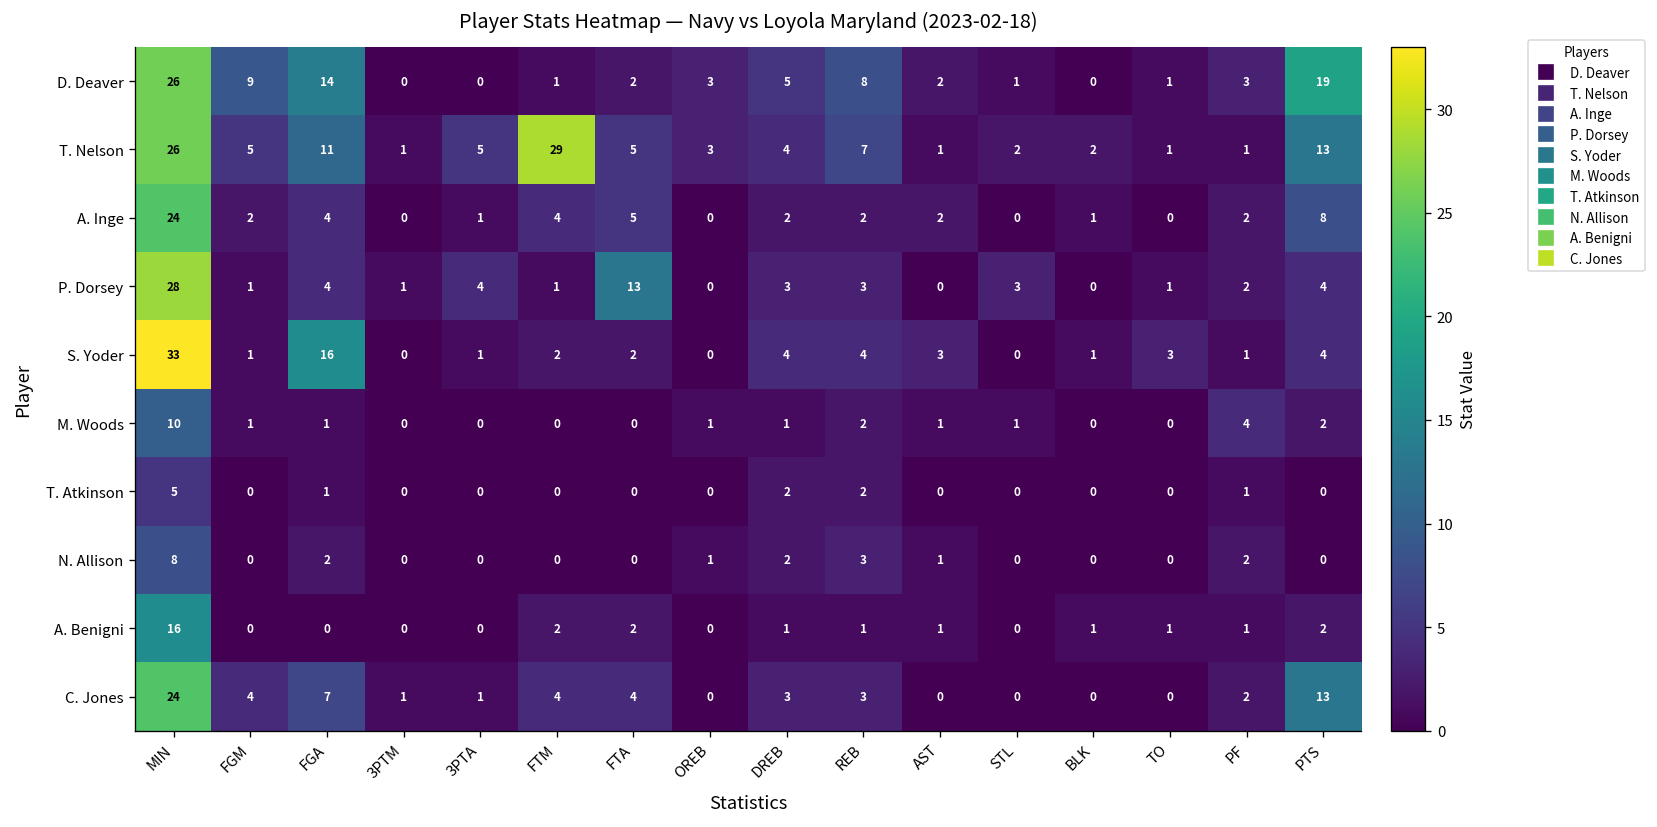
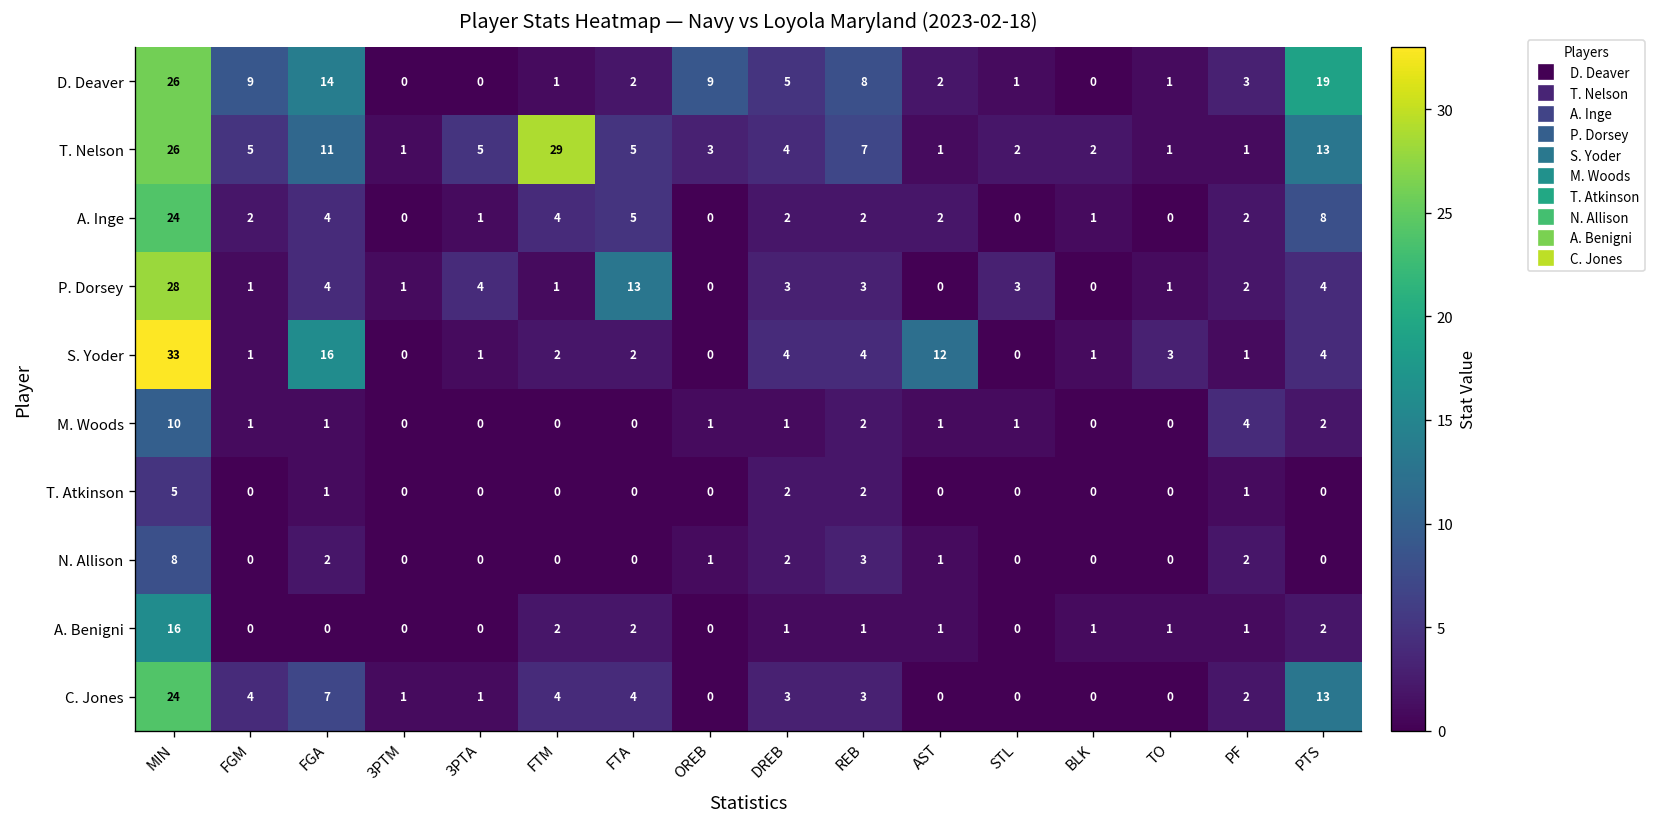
  {
    "D. Deaver": {
      "MIN": 26,
      "FGM": 9,
      "FGA": 14,
      "3PTM": 0,
      "3PTA": 0,
      "FTM": 1,
      "FTA": 2,
-     "OREB": 3,
+     "OREB": 9,
      "DREB": 5,
      "REB": 8,
      "AST": 2,
      "STL": 1,
      "BLK": 0,
      "TO": 1,
      "PF": 3,
      "PTS": 19
    },
    "T. Nelson": {
      "MIN": 26,
      "FGM": 5,
      "FGA": 11,
      "3PTM": 1,
      "3PTA": 5,
      "FTM": 29,
      "FTA": 5,
      "OREB": 3,
      "DREB": 4,
      "REB": 7,
      "AST": 1,
      "STL": 2,
      "BLK": 2,
      "TO": 1,
      "PF": 1,
      "PTS": 13
    },
    "A. Inge": {
      "MIN": 24,
      "FGM": 2,
      "FGA": 4,
      "3PTM": 0,
      "3PTA": 1,
      "FTM": 4,
      "FTA": 5,
      "OREB": 0,
      "DREB": 2,
      "REB": 2,
      "AST": 2,
      "STL": 0,
      "BLK": 1,
      "TO": 0,
      "PF": 2,
      "PTS": 8
    },
    "P. Dorsey": {
      "MIN": 28,
      "FGM": 1,
      "FGA": 4,
      "3PTM": 1,
      "3PTA": 4,
      "FTM": 1,
      "FTA": 13,
      "OREB": 0,
      "DREB": 3,
      "REB": 3,
      "AST": 0,
      "STL": 3,
      "BLK": 0,
      "TO": 1,
      "PF": 2,
      "PTS": 4
    },
    "S. Yoder": {
      "MIN": 33,
      "FGM": 1,
      "FGA": 16,
      "3PTM": 0,
      "3PTA": 1,
      "FTM": 2,
      "FTA": 2,
      "OREB": 0,
      "DREB": 4,
      "REB": 4,
-     "AST": 3,
+     "AST": 12,
      "STL": 0,
      "BLK": 1,
      "TO": 3,
      "PF": 1,
      "PTS": 4
    },
    "M. Woods": {
      "MIN": 10,
      "FGM": 1,
      "FGA": 1,
      "3PTM": 0,
      "3PTA": 0,
      "FTM": 0,
      "FTA": 0,
      "OREB": 1,
      "DREB": 1,
      "REB": 2,
      "AST": 1,
      "STL": 1,
      "BLK": 0,
      "TO": 0,
      "PF": 4,
      "PTS": 2
    },
    "T. Atkinson": {
      "MIN": 5,
      "FGM": 0,
      "FGA": 1,
      "3PTM": 0,
      "3PTA": 0,
      "FTM": 0,
      "FTA": 0,
      "OREB": 0,
      "DREB": 2,
      "REB": 2,
      "AST": 0,
      "STL": 0,
      "BLK": 0,
      "TO": 0,
      "PF": 1,
      "PTS": 0
    },
    "N. Allison": {
      "MIN": 8,
      "FGM": 0,
      "FGA": 2,
      "3PTM": 0,
      "3PTA": 0,
      "FTM": 0,
      "FTA": 0,
      "OREB": 1,
      "DREB": 2,
      "REB": 3,
      "AST": 1,
      "STL": 0,
      "BLK": 0,
      "TO": 0,
      "PF": 2,
      "PTS": 0
    },
    "A. Benigni": {
      "MIN": 16,
      "FGM": 0,
      "FGA": 0,
      "3PTM": 0,
      "3PTA": 0,
      "FTM": 2,
      "FTA": 2,
      "OREB": 0,
      "DREB": 1,
      "REB": 1,
      "AST": 1,
      "STL": 0,
      "BLK": 1,
      "TO": 1,
      "PF": 1,
      "PTS": 2
    },
    "C. Jones": {
      "MIN": 24,
      "FGM": 4,
      "FGA": 7,
      "3PTM": 1,
      "3PTA": 1,
      "FTM": 4,
      "FTA": 4,
      "OREB": 0,
      "DREB": 3,
      "REB": 3,
      "AST": 0,
      "STL": 0,
      "BLK": 0,
      "TO": 0,
      "PF": 2,
      "PTS": 13
    }
  }
